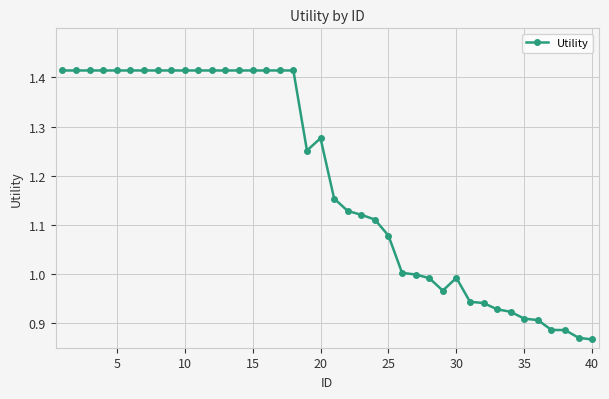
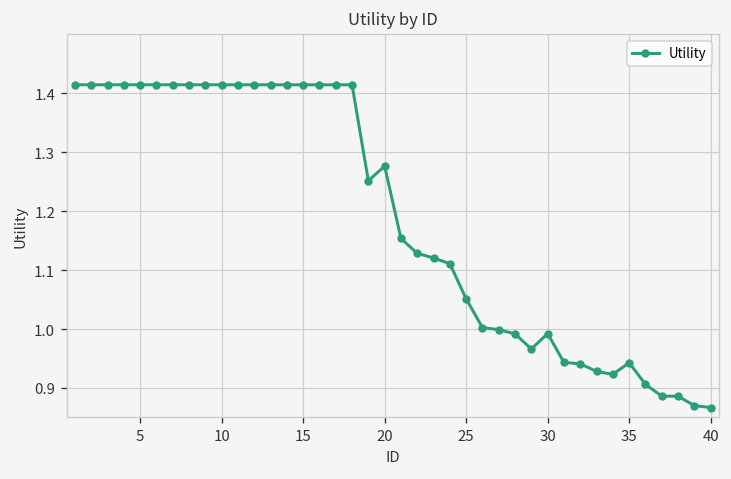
  {
    "5": 1.41,
    "10": 1.41,
    "15": 1.41,
    "20": 1.28,
-   "25": 1.08,
+   "25": 1.05,
    "30": 0.99,
-   "35": 0.91,
+   "35": 0.94,
    "40": 0.87
  }
